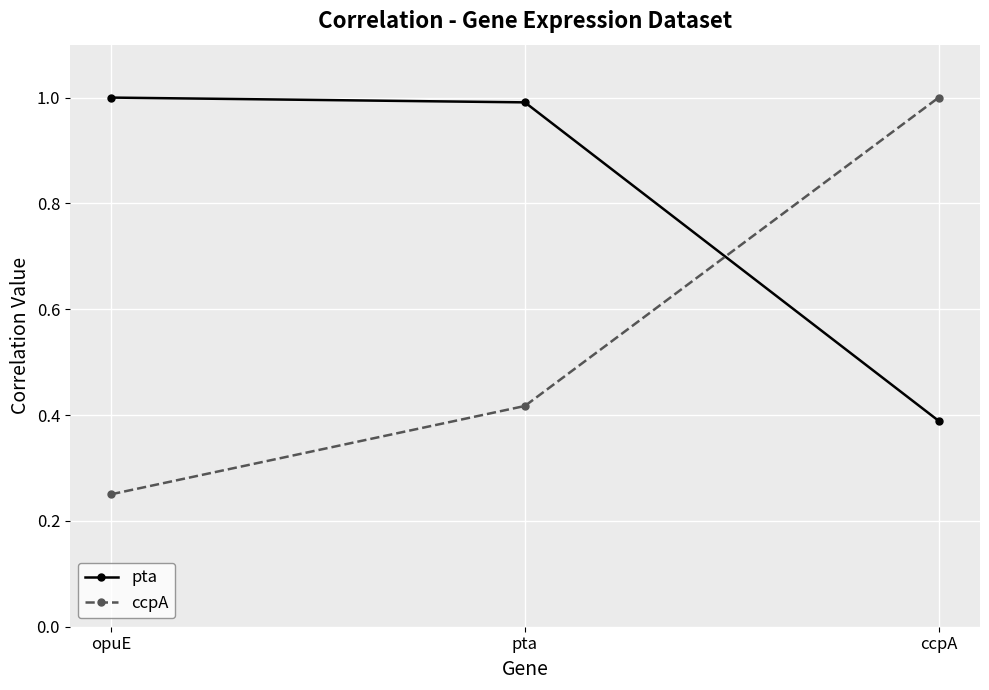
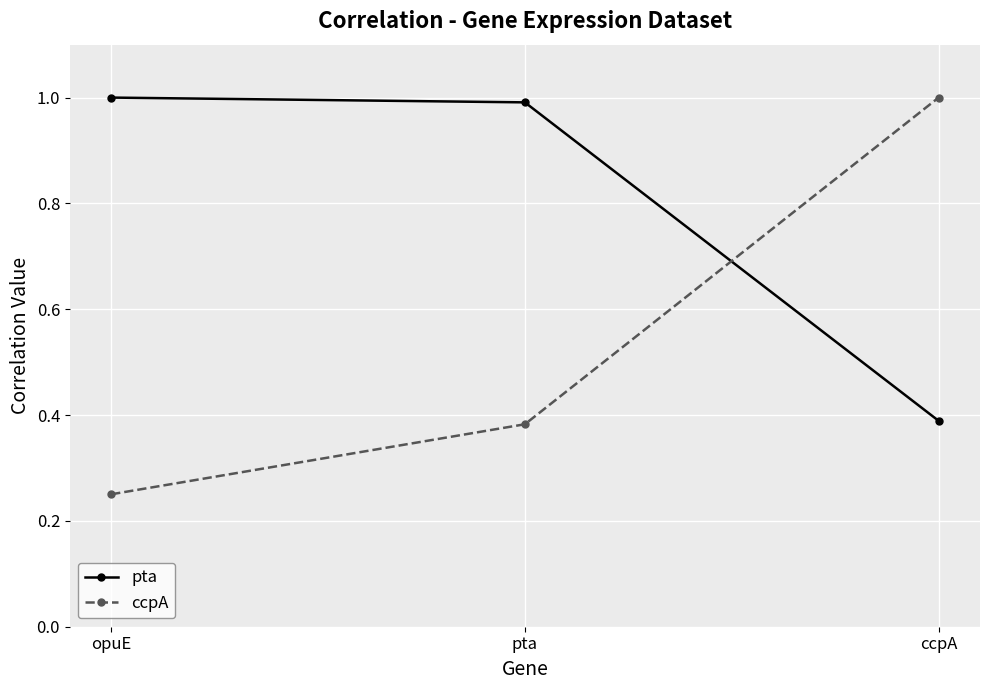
  {
    "pta": {
      "opuE": 1.00,
      "pta": 0.99,
      "ccpA": 0.39
    },
    "ccpA": {
      "opuE": 0.25,
-     "pta": 0.42,
+     "pta": 0.38,
      "ccpA": 1.00
    }
  }
